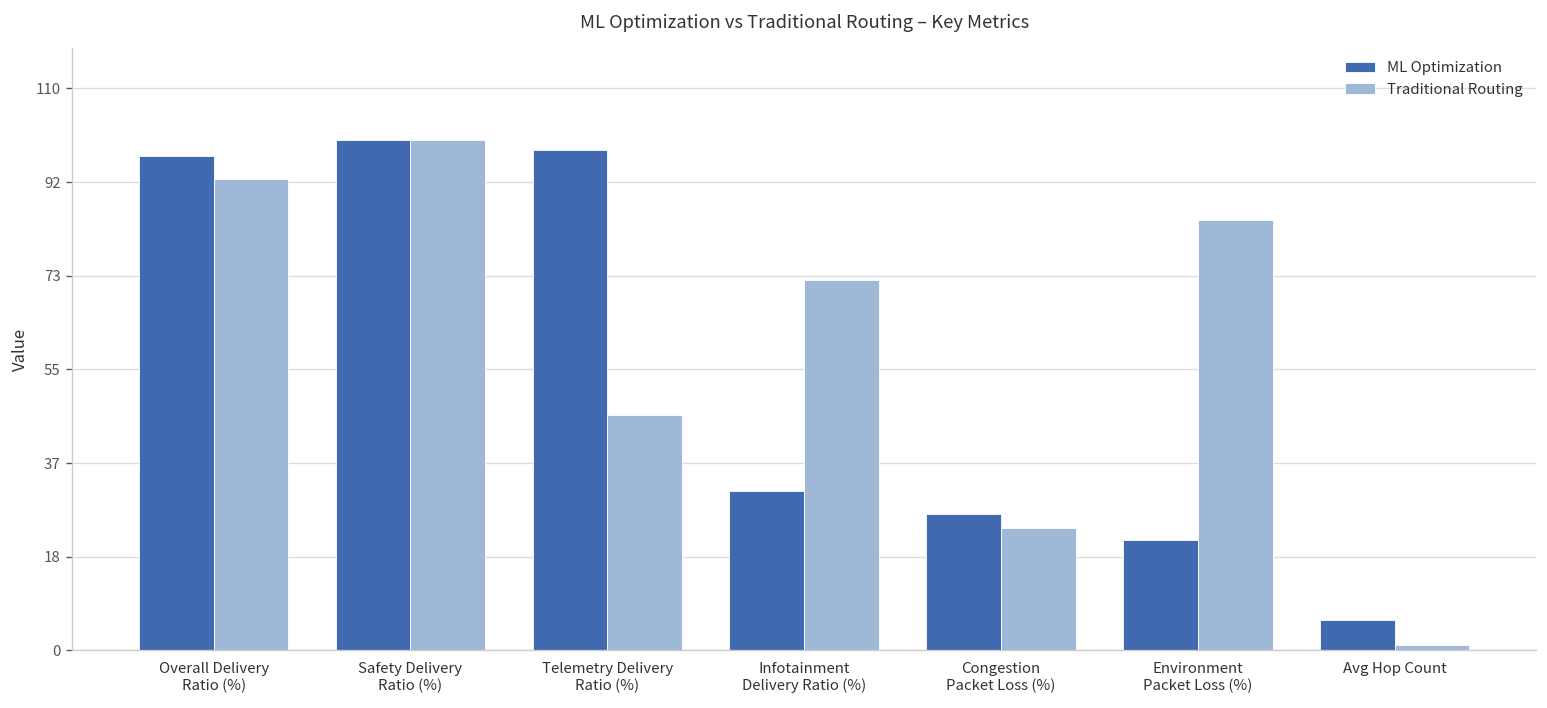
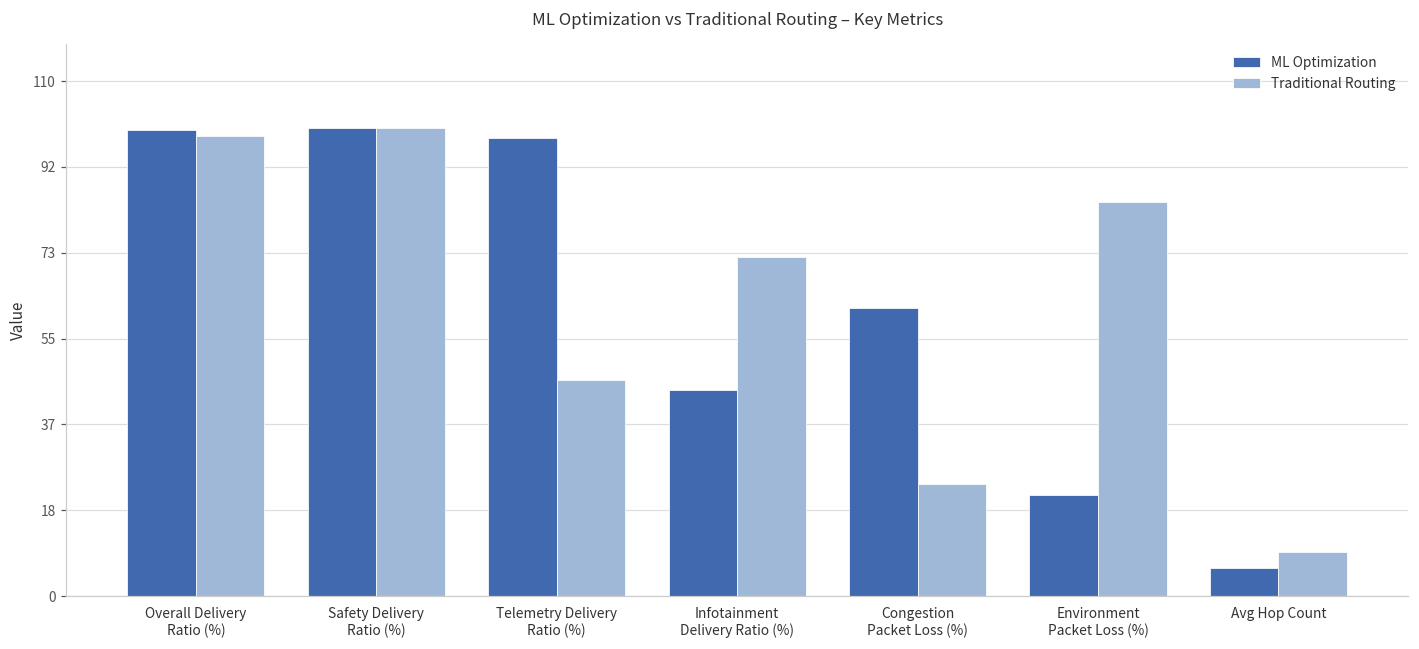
  {
    "ML Optimization": {
-     "Overall Delivery Ratio (%)": 97,
+     "Overall Delivery Ratio (%)": 100,
      "Safety Delivery Ratio (%)": 100,
      "Telemetry Delivery Ratio (%)": 98,
-     "Infotainment Delivery Ratio (%)": 31,
-     "Congestion Packet Loss (%)": 27,
+     "Infotainment Delivery Ratio (%)": 44,
+     "Congestion Packet Loss (%)": 62,
      "Environment Packet Loss (%)": 22,
      "Avg Hop Count": 6
    },
    "Traditional Routing": {
-     "Overall Delivery Ratio (%)": 92,
+     "Overall Delivery Ratio (%)": 98,
      "Safety Delivery Ratio (%)": 100,
      "Telemetry Delivery Ratio (%)": 46,
      "Infotainment Delivery Ratio (%)": 72,
      "Congestion Packet Loss (%)": 24,
      "Environment Packet Loss (%)": 84,
-     "Avg Hop Count": 1
+     "Avg Hop Count": 9
    }
  }
